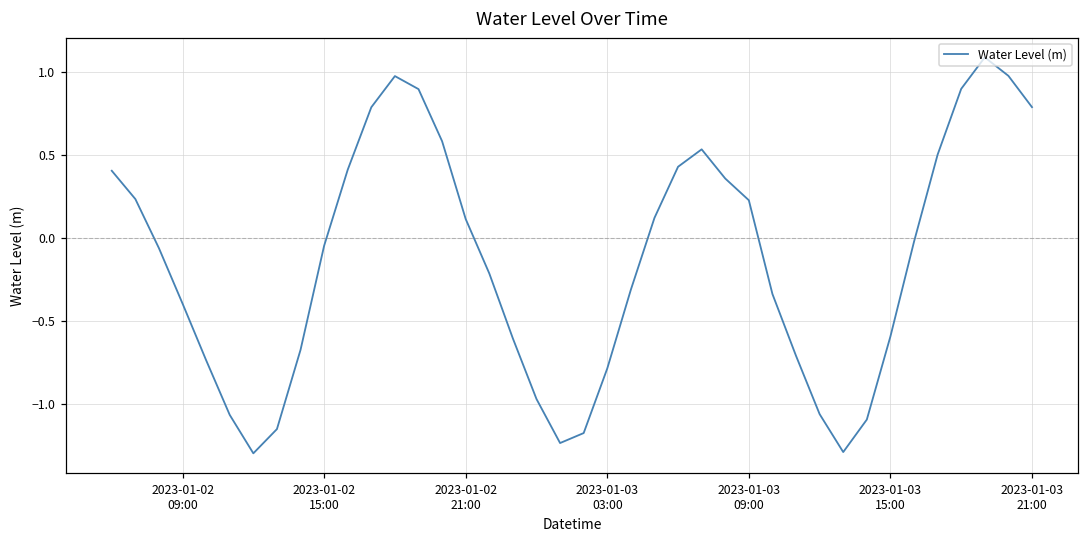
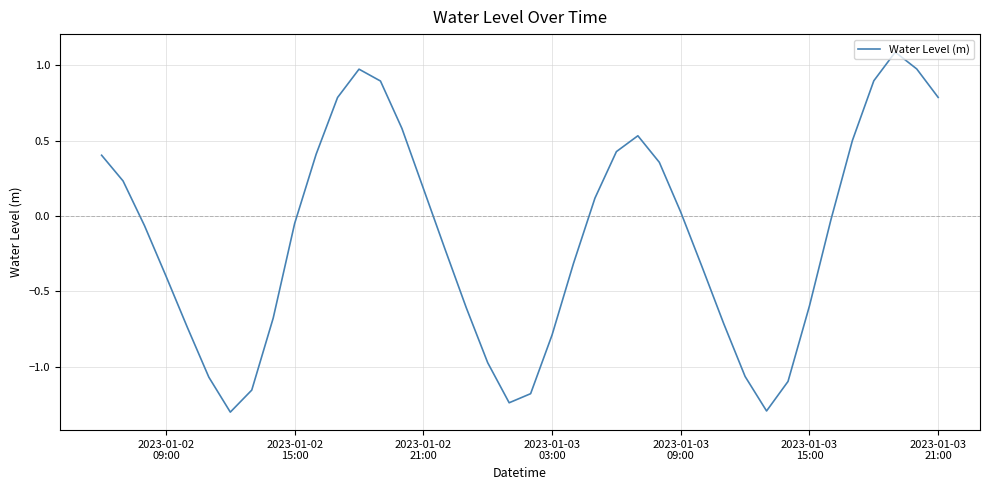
  {
    "2023-01-02 09:00": -0.40,
    "2023-01-02 15:00": -0.05,
-   "2023-01-02 21:00": 0.11,
+   "2023-01-02 21:00": 0.18,
    "2023-01-03 03:00": -0.79,
-   "2023-01-03 09:00": 0.23,
+   "2023-01-03 09:00": 0.03,
    "2023-01-03 15:00": -0.60,
    "2023-01-03 21:00": 0.79
  }
